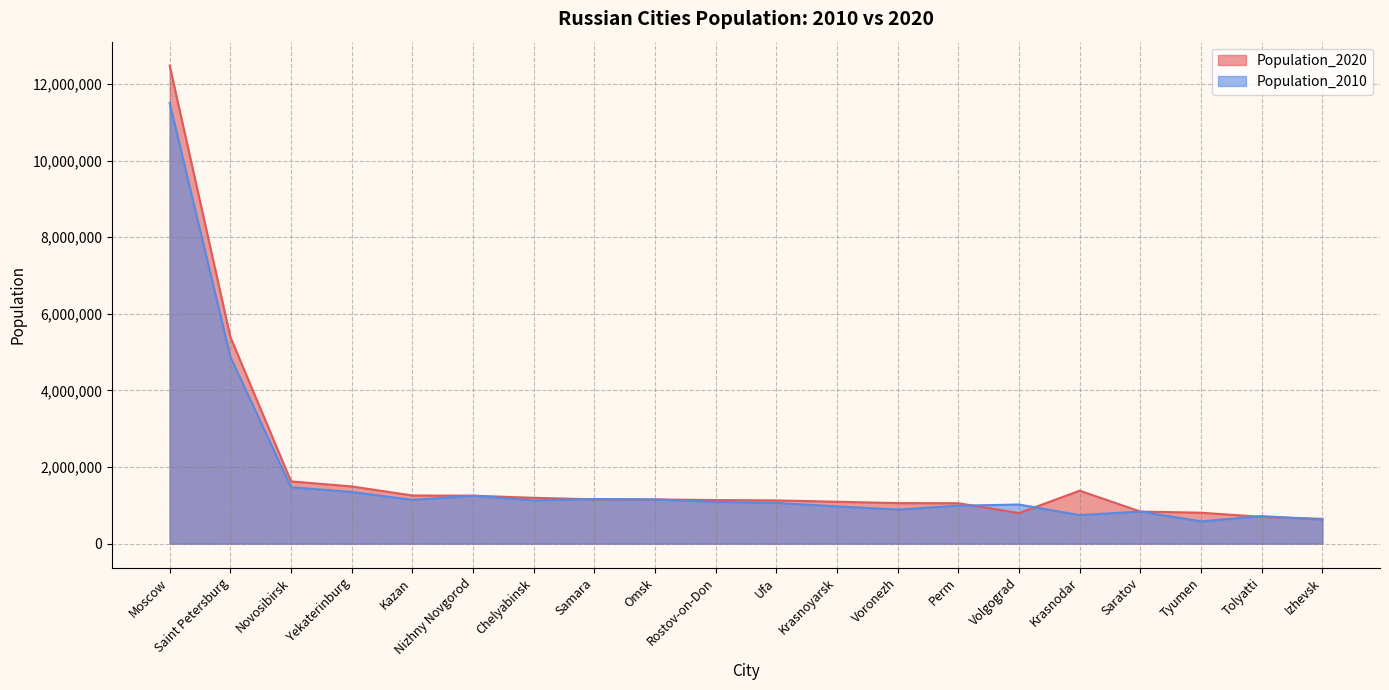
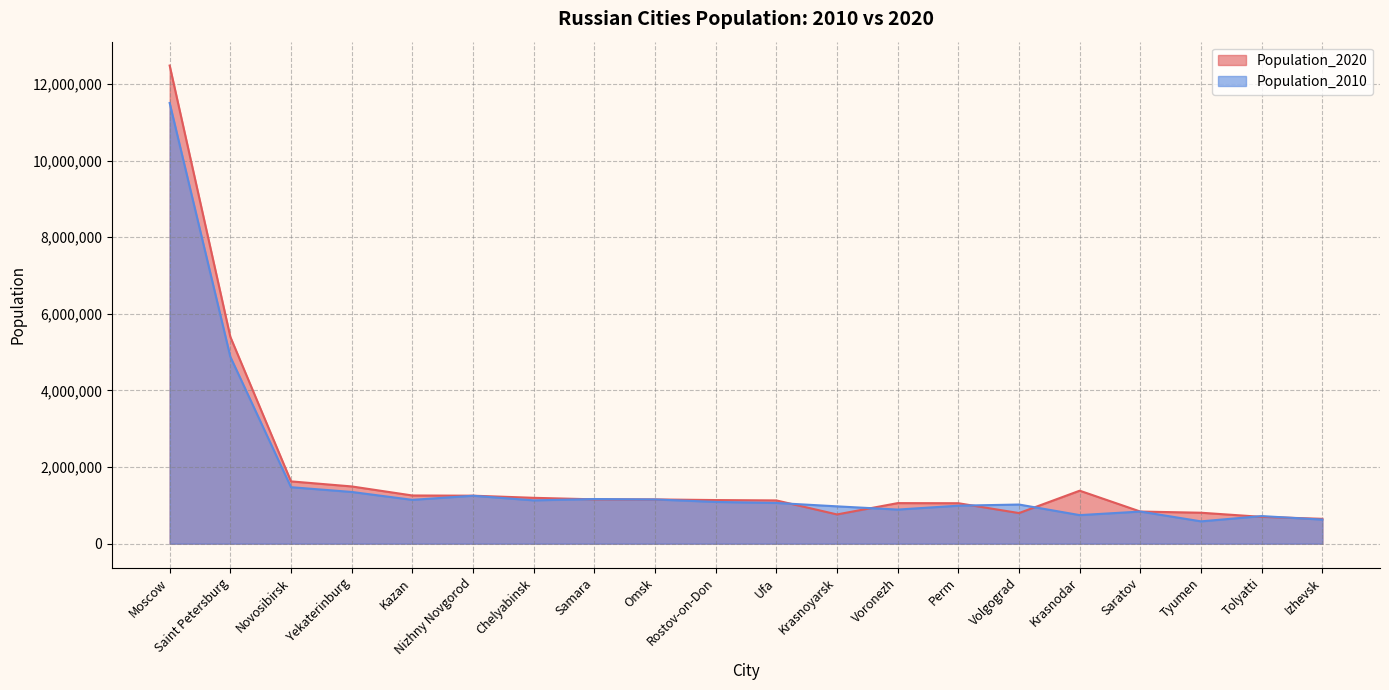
  {
    "Population_2020": {
      "Moscow": "12,500,000",
      "Saint Petersburg": "5,400,000",
      "Novosibirsk": "1,600,000",
      "Yekaterinburg": "1,500,000",
      "Kazan": "1,300,000",
      "Chelyabinsk": "1,200,000",
      "Ufa": "1,100,000",
-     "Krasnoyarsk": "1,100,000",
+     "Krasnoyarsk": "800,000",
      "Voronezh": "1,100,000",
      "Volgograd": "800,000",
      "Krasnodar": "1,400,000",
      "Tyumen": "800,000"
    },
    "Population_2010": {
      "Moscow": "11,500,000",
      "Saint Petersburg": "4,900,000",
      "Novosibirsk": "1,500,000",
      "Yekaterinburg": "1,300,000",
      "Kazan": "1,100,000",
      "Chelyabinsk": "1,100,000",
      "Ufa": "1,100,000",
      "Krasnoyarsk": "1,000,000",
      "Voronezh": "900,000",
      "Volgograd": "1,000,000",
      "Krasnodar": "700,000",
      "Tyumen": "600,000"
    }
  }
